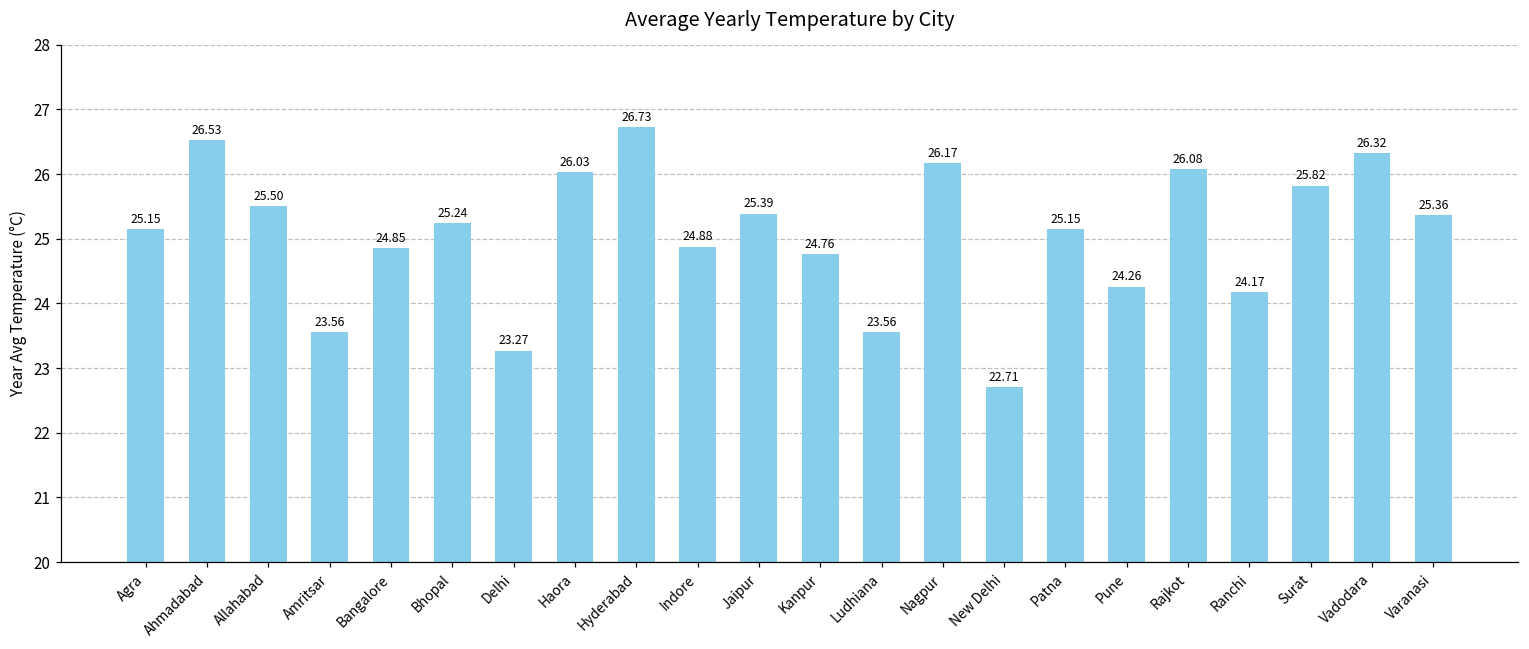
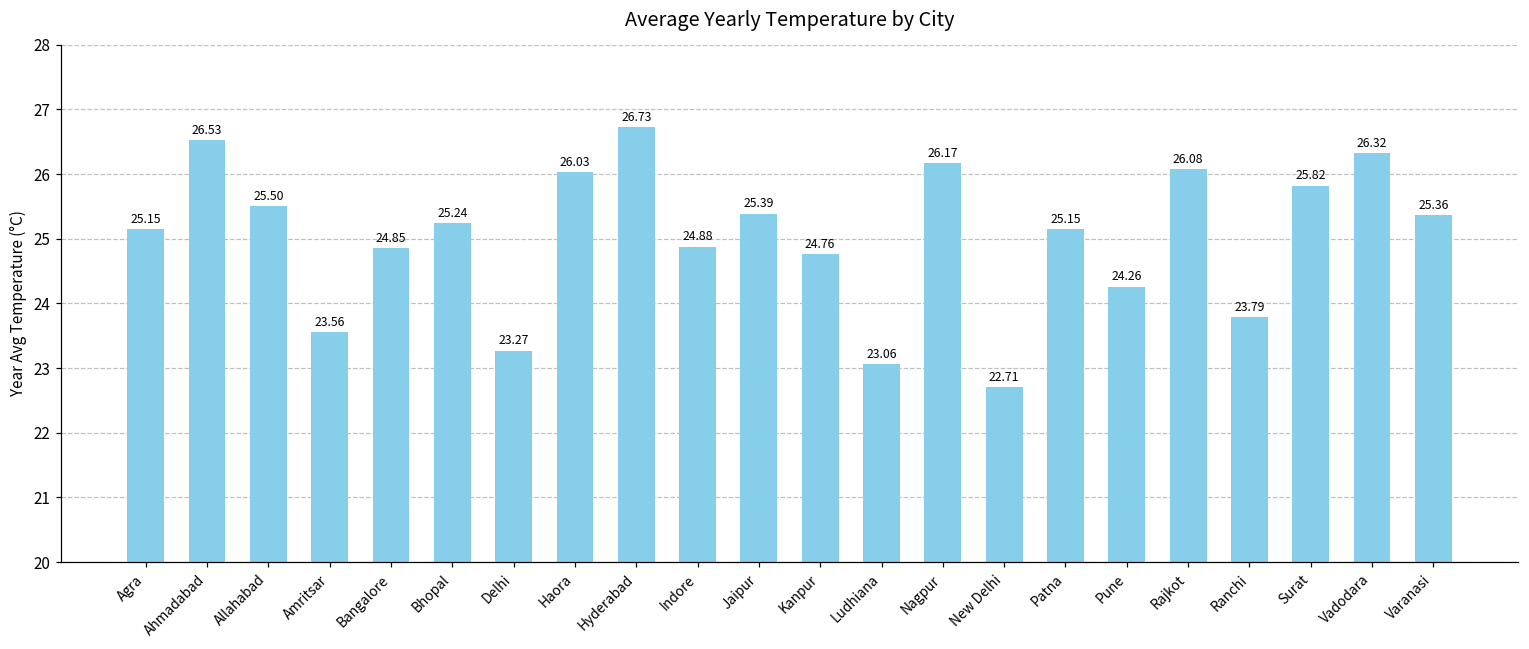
  {
    "Agra": 25.15,
    "Ahmadabad": 26.53,
    "Allahabad": 25.50,
    "Amritsar": 23.56,
    "Bangalore": 24.85,
    "Bhopal": 25.24,
    "Delhi": 23.27,
    "Haora": 26.03,
    "Hyderabad": 26.73,
    "Indore": 24.88,
    "Jaipur": 25.39,
    "Kanpur": 24.76,
-   "Ludhiana": 23.56,
+   "Ludhiana": 23.06,
    "Nagpur": 26.17,
    "New Delhi": 22.71,
    "Patna": 25.15,
    "Pune": 24.26,
    "Rajkot": 26.08,
-   "Ranchi": 24.17,
+   "Ranchi": 23.79,
    "Surat": 25.82,
    "Vadodara": 26.32,
    "Varanasi": 25.36
  }
